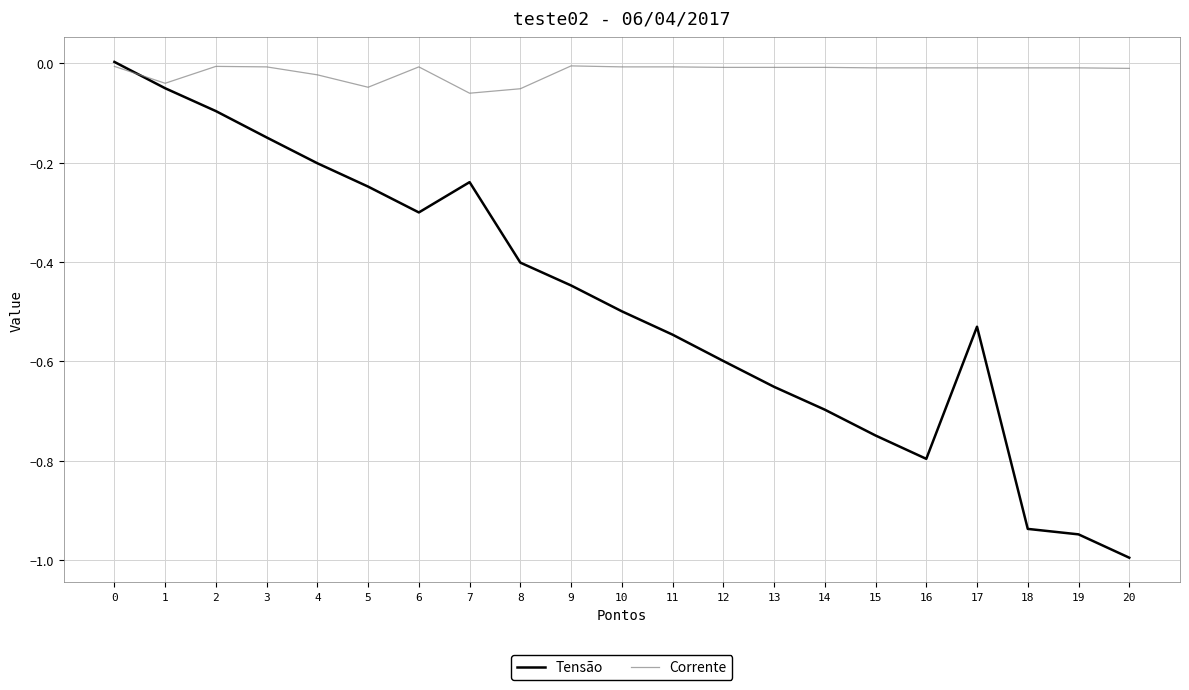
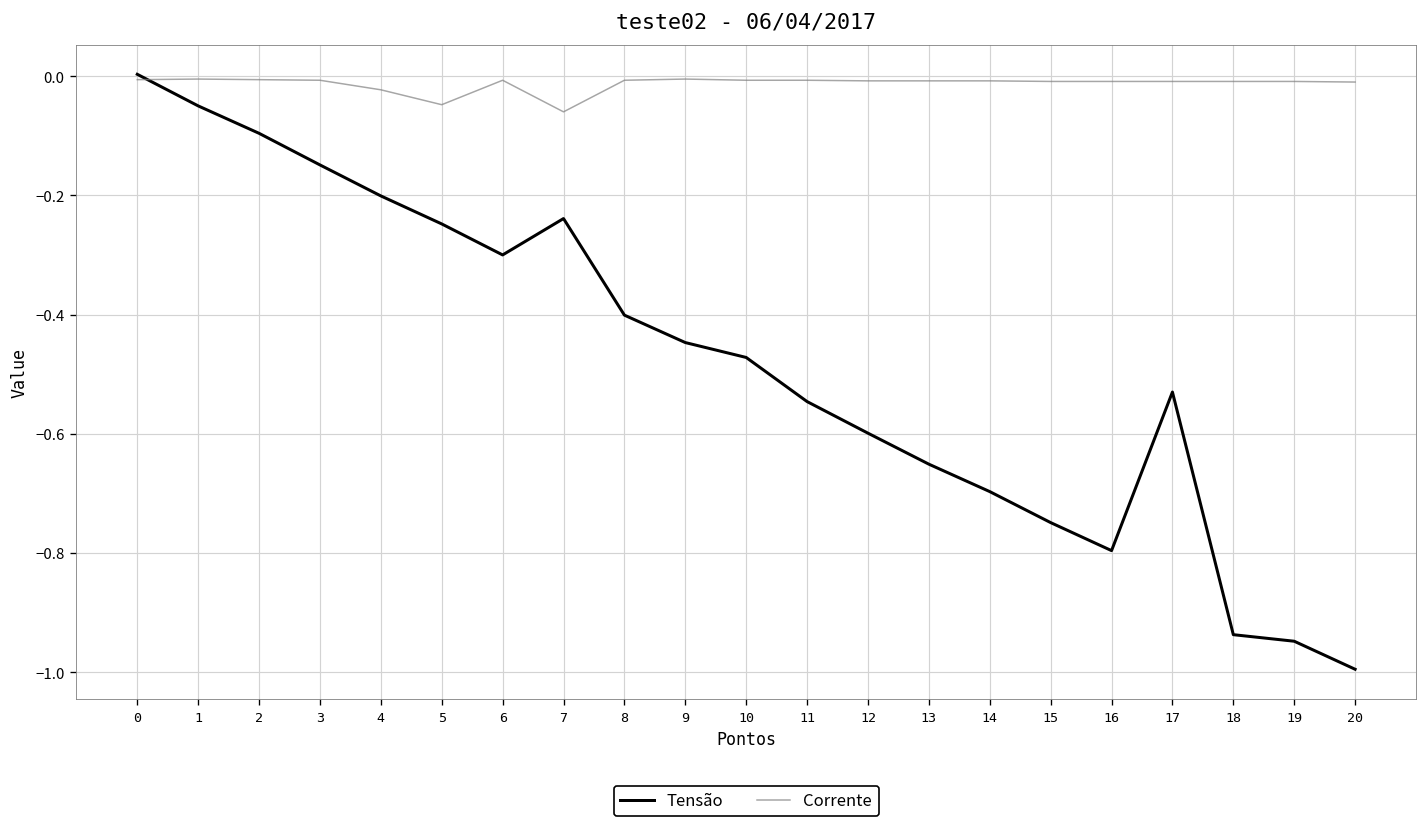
  {
    "Tensão": {
      "0": 0.00,
      "1": -0.05,
      "2": -0.10,
      "3": -0.15,
      "4": -0.20,
      "5": -0.25,
      "6": -0.30,
      "7": -0.24,
      "8": -0.40,
      "9": -0.45,
-     "10": -0.50,
+     "10": -0.47,
      "11": -0.55,
      "12": -0.60,
      "13": -0.65,
      "14": -0.70,
      "15": -0.75,
      "16": -0.80,
      "17": -0.53,
      "18": -0.94,
      "19": -0.95,
      "20": -1.00
    },
    "Corrente": {
      "0": -0.01,
-     "1": -0.04,
+     "1": -0.01,
      "2": -0.01,
      "3": -0.01,
      "4": -0.02,
      "5": -0.05,
      "6": -0.01,
      "7": -0.06,
-     "8": -0.05,
+     "8": -0.01,
      "9": -0.01,
      "10": -0.01,
      "11": -0.01,
      "12": -0.01,
      "13": -0.01,
      "14": -0.01,
      "15": -0.01,
      "16": -0.01,
      "17": -0.01,
      "18": -0.01,
      "19": -0.01,
      "20": -0.01
    }
  }
